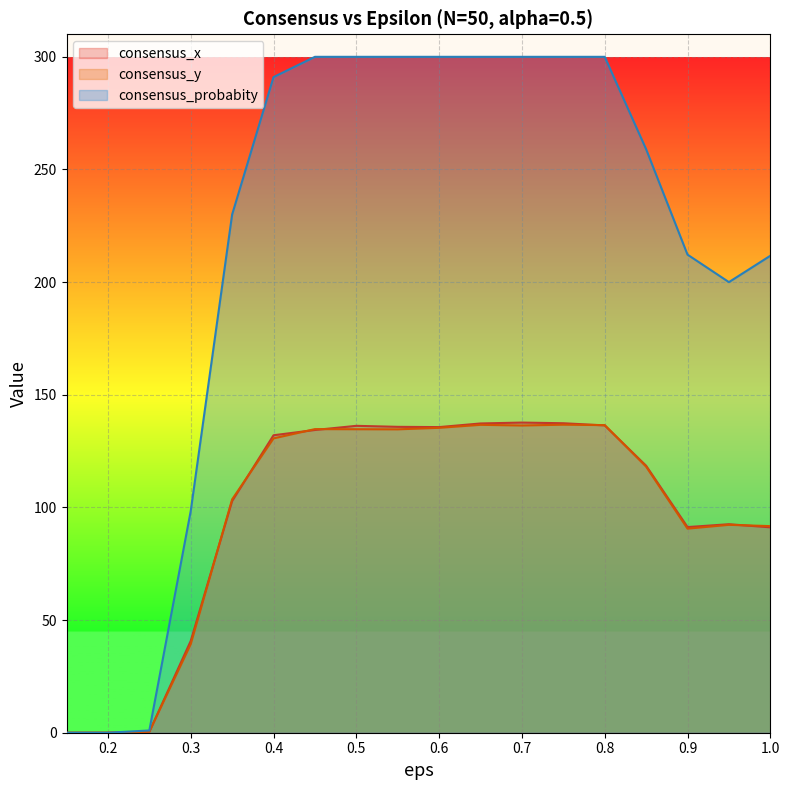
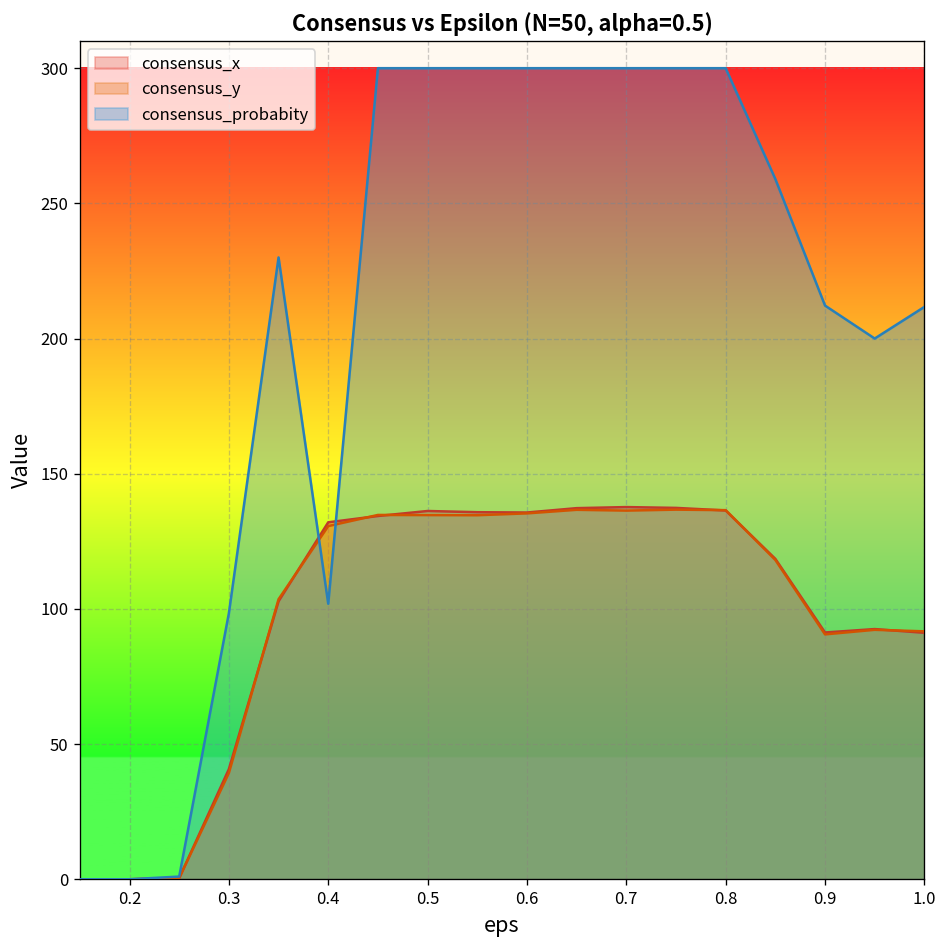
  {
    "consensus_probabity": {
      "0.3": 98,
-     "0.4": 291,
+     "0.4": 102,
      "0.5": 300,
      "0.6": 300,
      "0.7": 300,
      "0.8": 300,
      "0.9": 212,
      "1.0": 212
    }
  }
